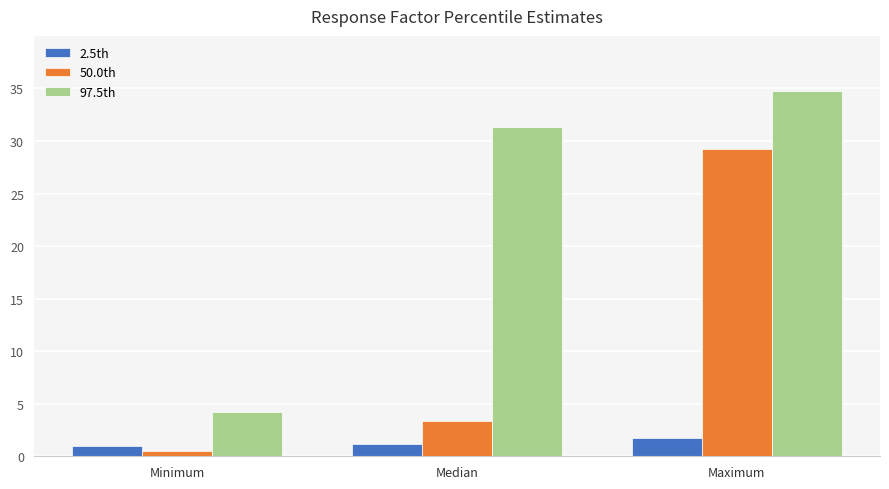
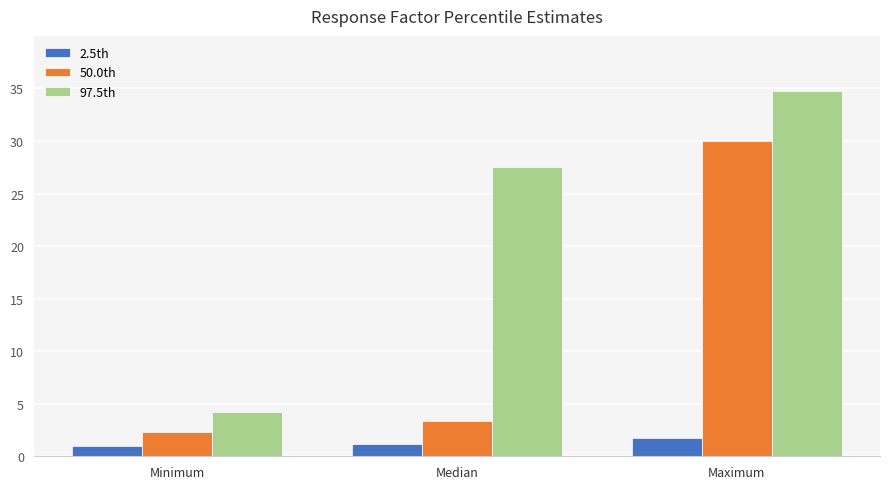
  {
    "2.5th": {
      "Minimum": 1.0,
      "Median": 1.1,
      "Maximum": 1.8
    },
    "50.0th": {
-     "Minimum": 0.5,
+     "Minimum": 2.3,
      "Median": 3.4,
-     "Maximum": 29.2
+     "Maximum": 30.0
    },
    "97.5th": {
      "Minimum": 4.2,
-     "Median": 31.3,
+     "Median": 27.5,
      "Maximum": 34.8
    }
  }
